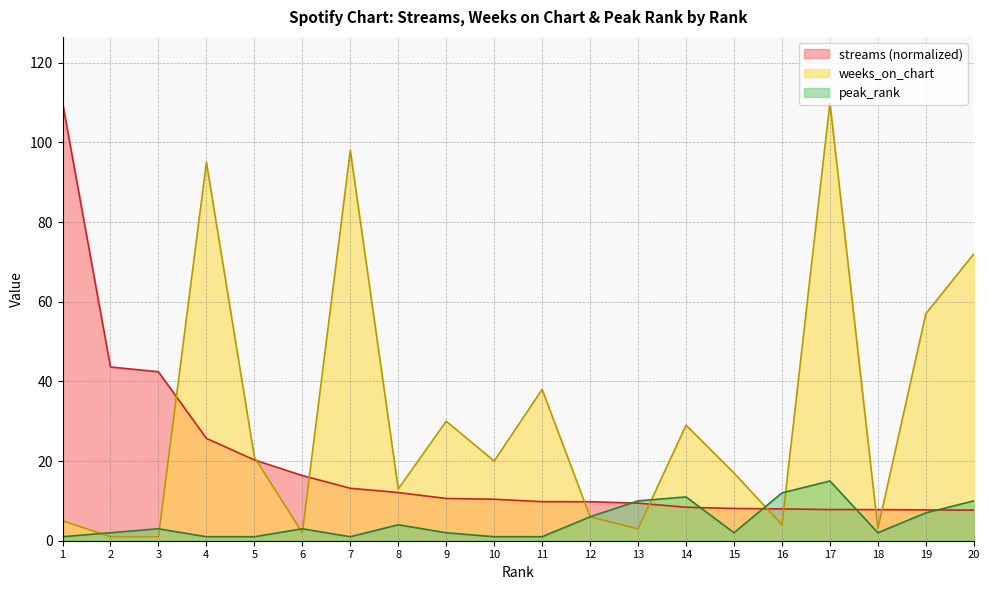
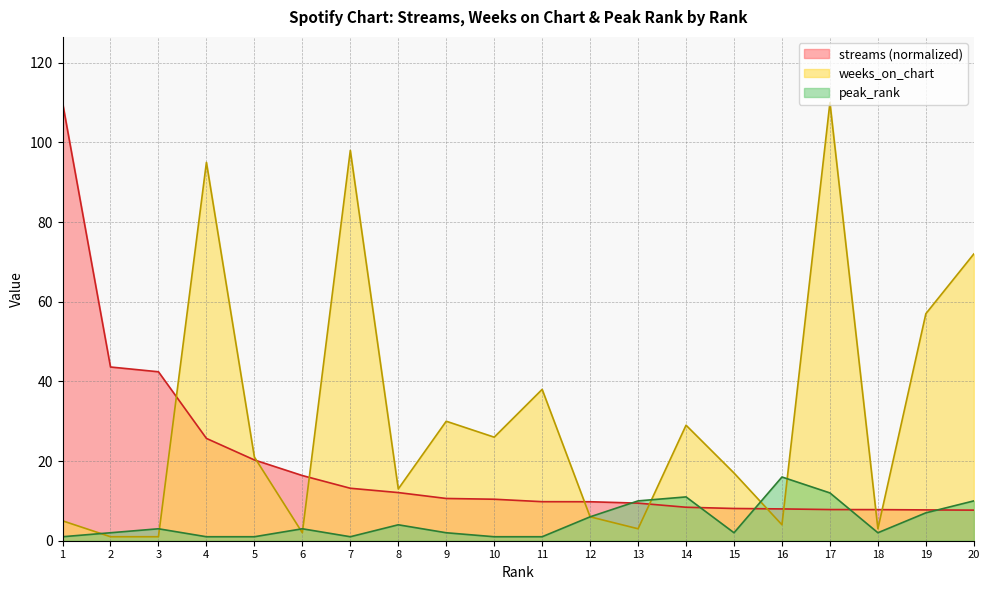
  {
    "streams (normalized)": {
      "1": 110,
      "2": 44,
      "3": 42,
      "4": 26,
      "5": 20,
      "6": 16,
      "7": 13,
      "8": 12,
      "9": 11,
      "10": 10,
      "11": 10,
      "12": 10,
      "14": 8,
      "15": 8,
      "16": 8,
      "17": 8,
      "18": 8,
      "19": 8,
      "20": 8
    },
    "weeks_on_chart": {
      "1": 5,
      "2": 1,
      "3": 1,
      "4": 95,
      "5": 21,
      "6": 2,
      "7": 98,
      "8": 13,
      "9": 30,
-     "10": 20,
+     "10": 26,
      "11": 38,
      "13": 3,
      "14": 29,
      "15": 17,
      "16": 4,
      "18": 3,
      "19": 57,
      "20": 72
    },
    "peak_rank": {
      "1": 1,
      "2": 2,
      "3": 3,
      "4": 1,
      "5": 1,
      "6": 3,
      "7": 1,
      "8": 4,
      "9": 2,
      "10": 1,
      "11": 1,
      "14": 11,
      "15": 2,
-     "16": 12,
-     "17": 15,
+     "16": 16,
+     "17": 12,
      "18": 2,
      "19": 7,
      "20": 10
    }
  }
